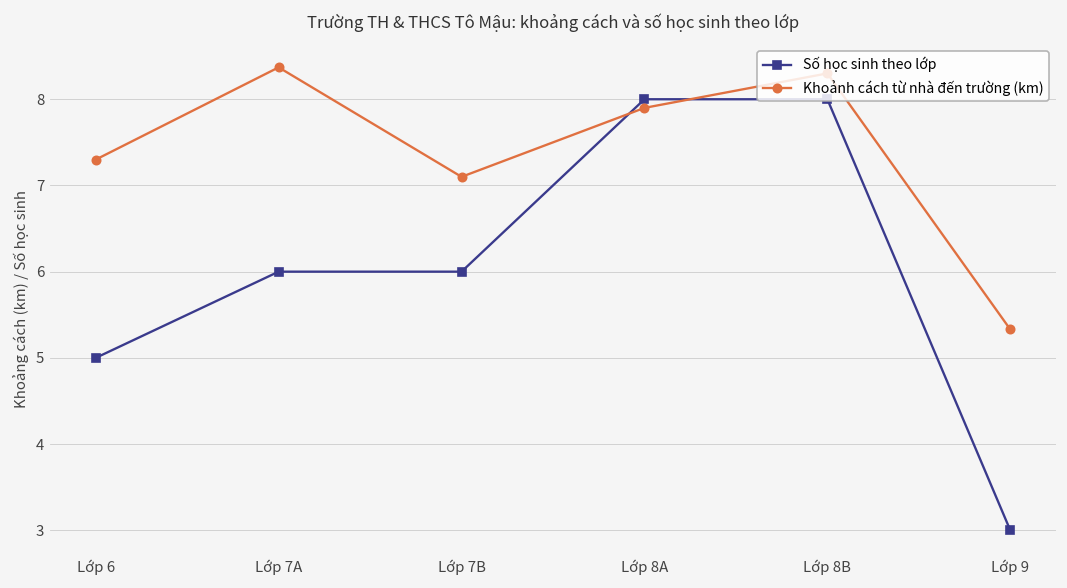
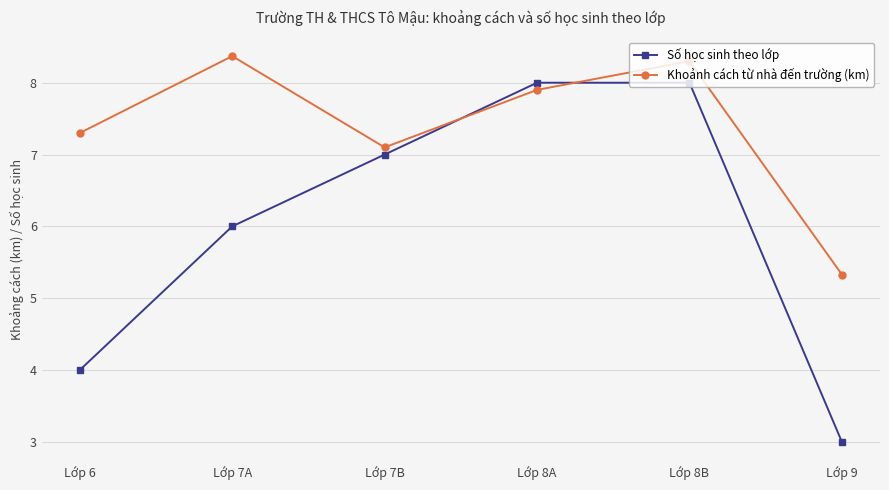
  {
    "Số học sinh theo lớp": {
-     "Lớp 6": 5,
+     "Lớp 6": 4,
      "Lớp 7A": 6,
-     "Lớp 7B": 6,
+     "Lớp 7B": 7,
      "Lớp 8A": 8,
      "Lớp 9": 3
    },
    "Khoảnh cách từ nhà đến trường (km)": {
      "Lớp 6": 7.3,
      "Lớp 7A": 8.4,
      "Lớp 7B": 7.1,
      "Lớp 8A": 7.9,
      "Lớp 9": 5.3
    }
  }
